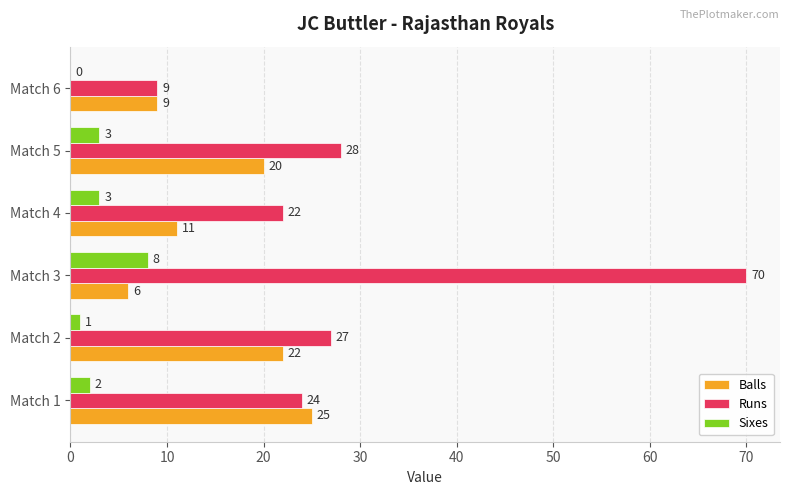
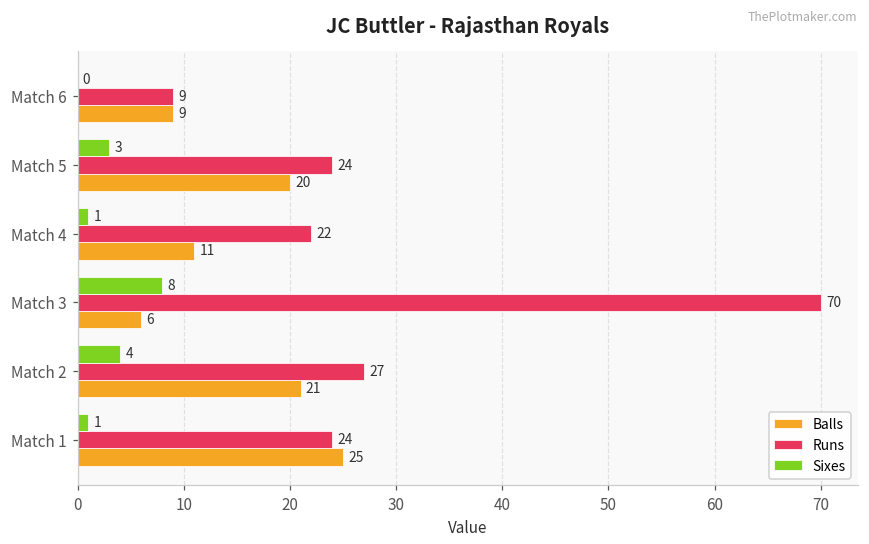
  {
    "Balls": {
      "Match 6": 9,
      "Match 5": 20,
      "Match 4": 11,
      "Match 3": 6,
-     "Match 2": 22,
+     "Match 2": 21,
      "Match 1": 25
    },
    "Runs": {
      "Match 6": 9,
-     "Match 5": 28,
+     "Match 5": 24,
      "Match 4": 22,
      "Match 3": 70,
      "Match 2": 27,
      "Match 1": 24
    },
    "Sixes": {
      "Match 6": 0,
      "Match 5": 3,
-     "Match 4": 3,
+     "Match 4": 1,
      "Match 3": 8,
-     "Match 2": 1,
-     "Match 1": 2
+     "Match 2": 4,
+     "Match 1": 1
    }
  }
